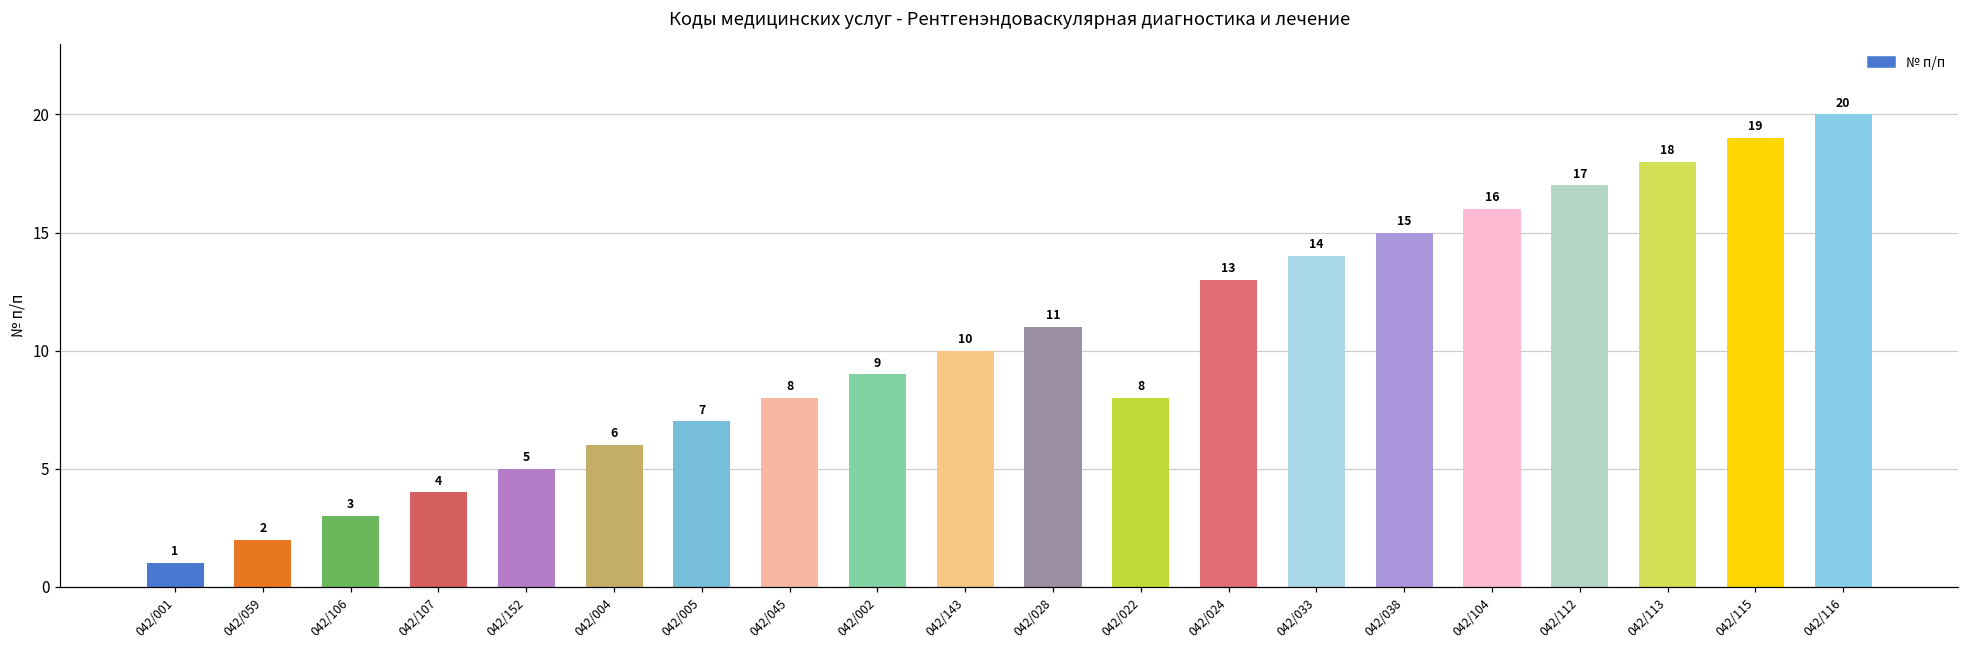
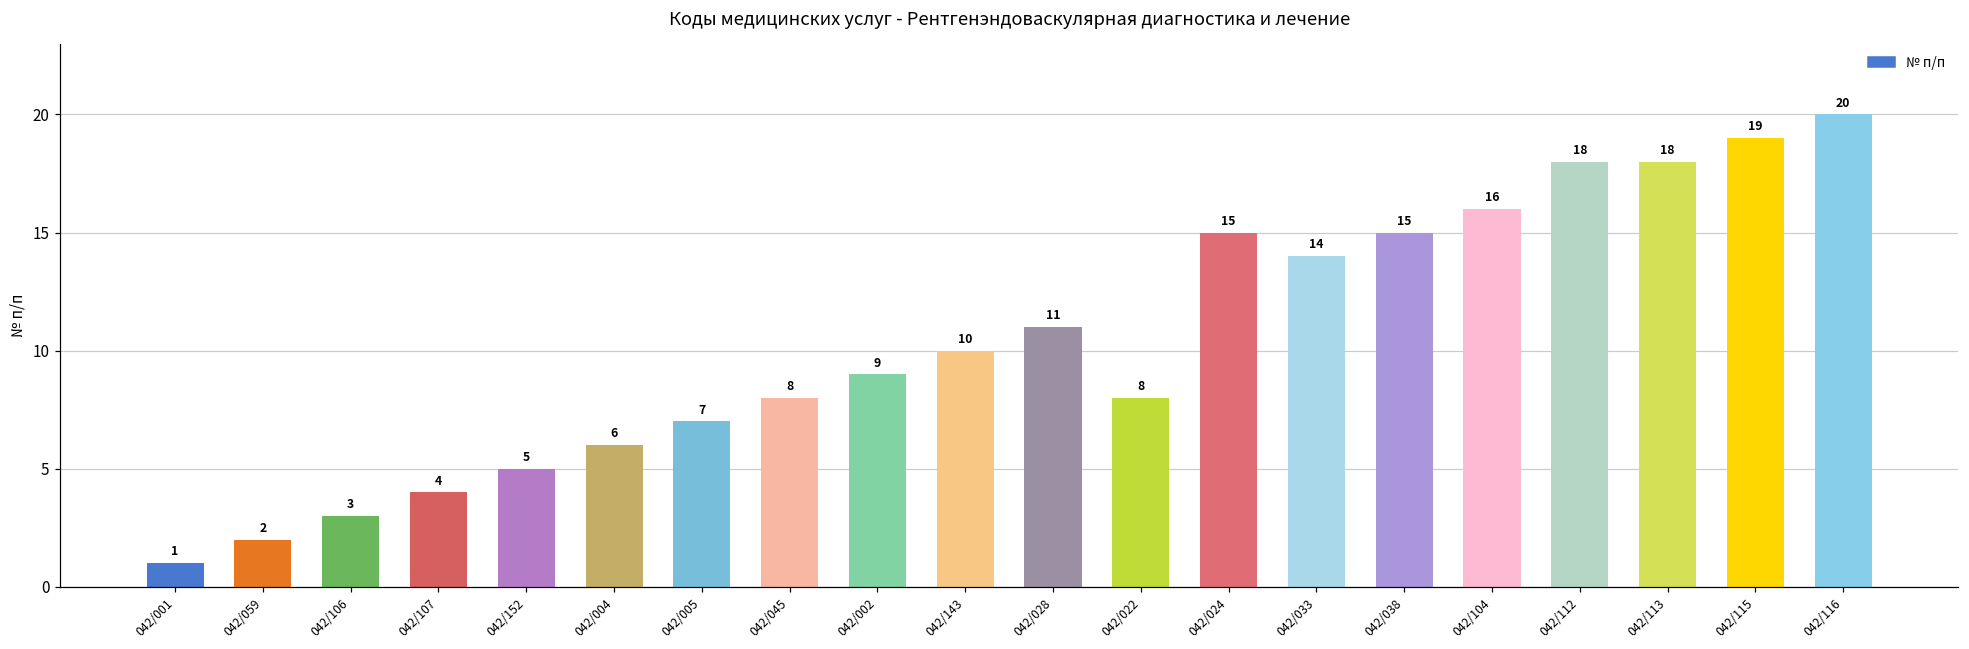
  {
    "042/001": 1,
    "042/059": 2,
    "042/106": 3,
    "042/107": 4,
    "042/152": 5,
    "042/004": 6,
    "042/005": 7,
    "042/045": 8,
    "042/002": 9,
    "042/143": 10,
    "042/028": 11,
    "042/022": 8,
-   "042/024": 13,
+   "042/024": 15,
    "042/033": 14,
    "042/038": 15,
    "042/104": 16,
-   "042/112": 17,
+   "042/112": 18,
    "042/113": 18,
    "042/115": 19,
    "042/116": 20
  }
